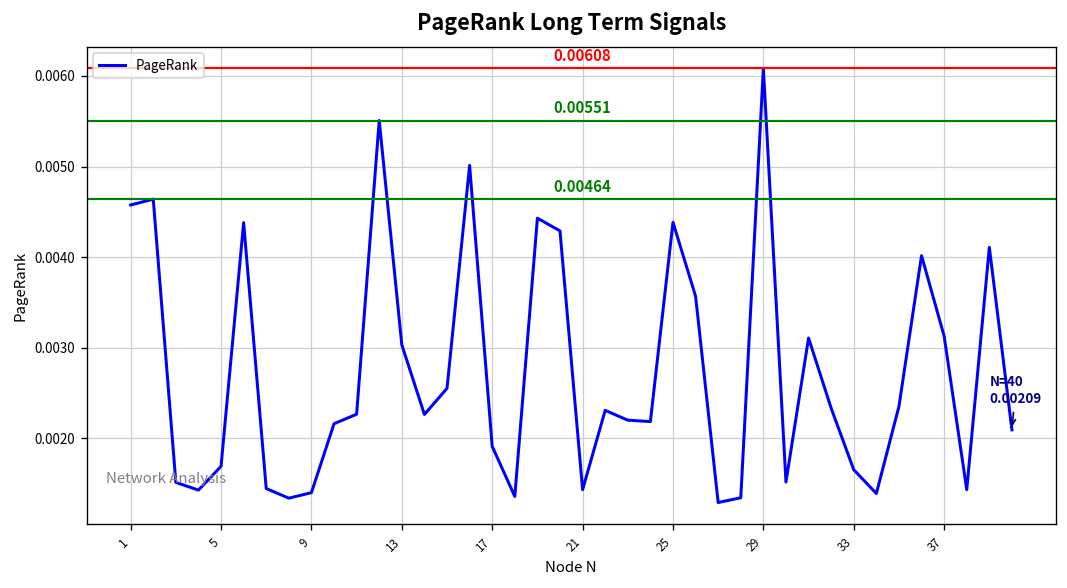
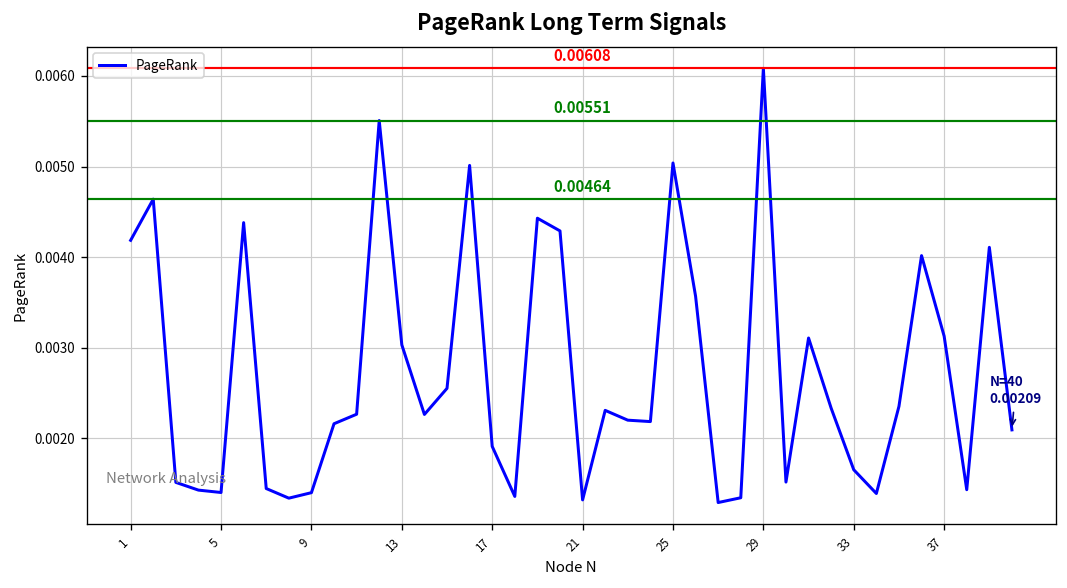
  {
-   "1": 0.0046,
-   "5": 0.0017,
+   "1": 0.0042,
+   "5": 0.0014,
    "9": 0.0014,
    "13": 0.0030,
    "17": 0.0019,
-   "21": 0.0014,
-   "25": 0.0044,
+   "21": 0.0013,
+   "25": 0.0050,
    "29": 0.0061,
    "33": 0.0017,
    "37": 0.0031
  }
